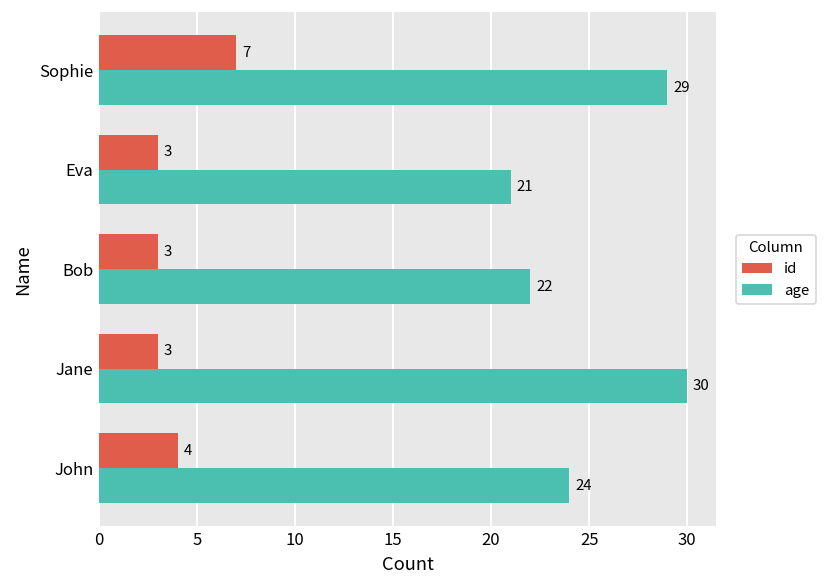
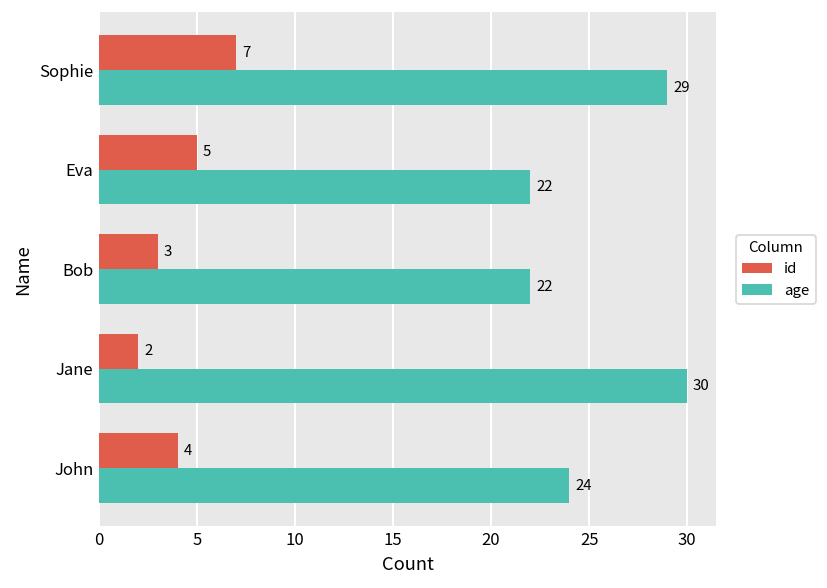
  {
    "id": {
      "Sophie": 7,
-     "Eva": 3,
+     "Eva": 5,
      "Bob": 3,
-     "Jane": 3,
+     "Jane": 2,
      "John": 4
    },
    "age": {
      "Sophie": 29,
-     "Eva": 21,
+     "Eva": 22,
      "Bob": 22,
      "Jane": 30,
      "John": 24
    }
  }
